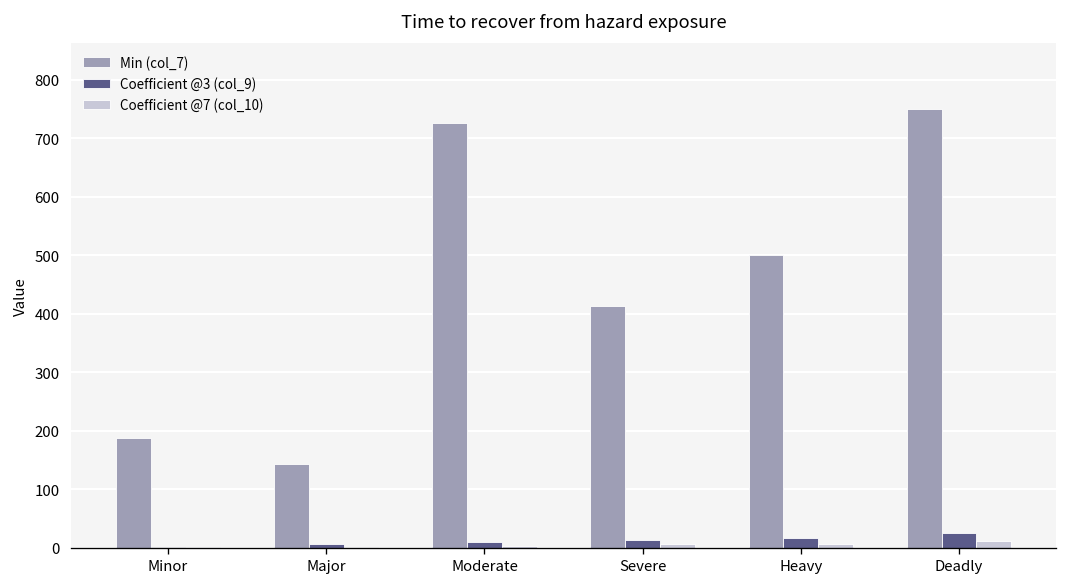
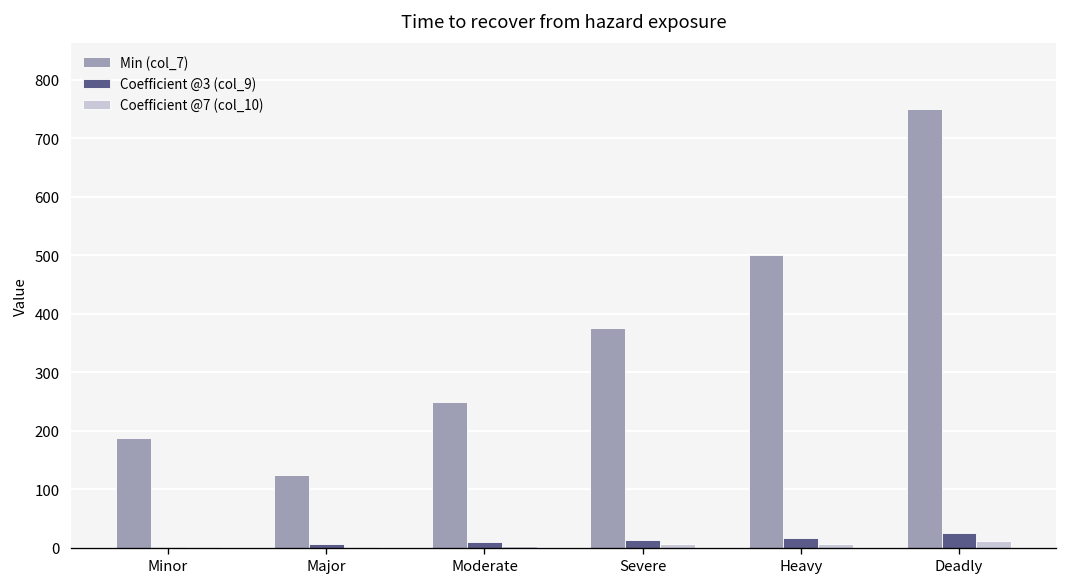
  {
    "Min (col_7)": {
      "Minor": 190,
-     "Major": 140,
-     "Moderate": 730,
-     "Severe": 410,
+     "Major": 130,
+     "Moderate": 250,
+     "Severe": 380,
      "Heavy": 500,
      "Deadly": 750
    },
    "Coefficient @3 (col_9)": {
      "Major": 10,
      "Moderate": 10,
      "Severe": 10,
      "Heavy": 20,
      "Deadly": 30
    },
    "Coefficient @7 (col_10)": {
      "Severe": 10,
      "Heavy": 10,
      "Deadly": 10
    }
  }
